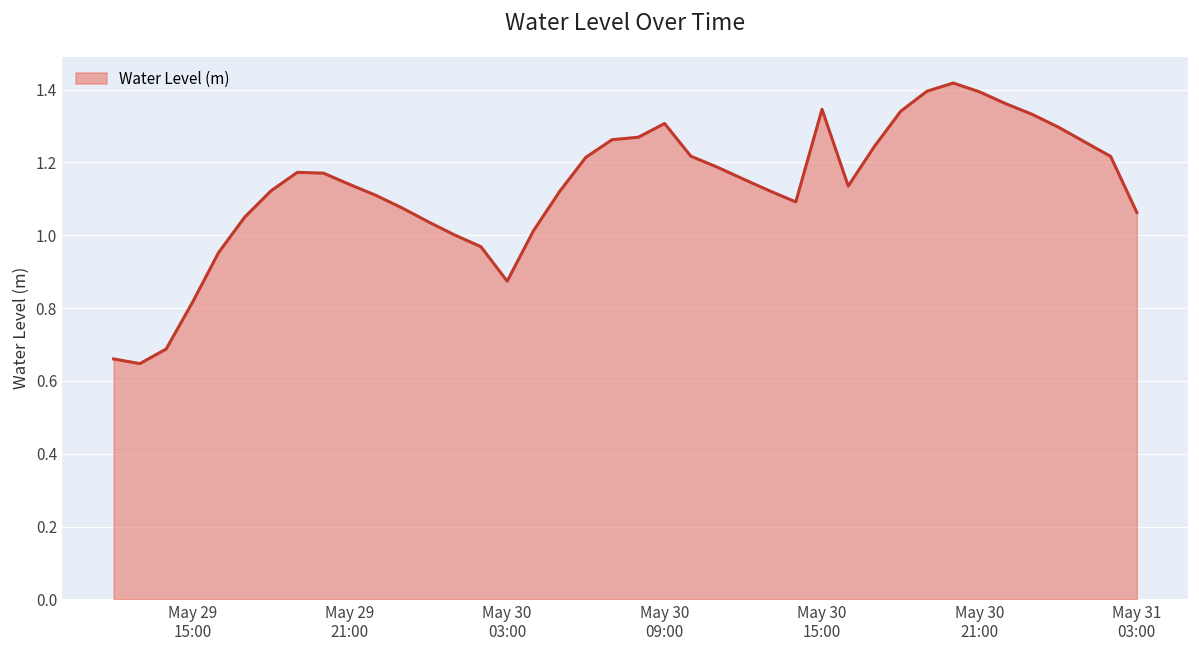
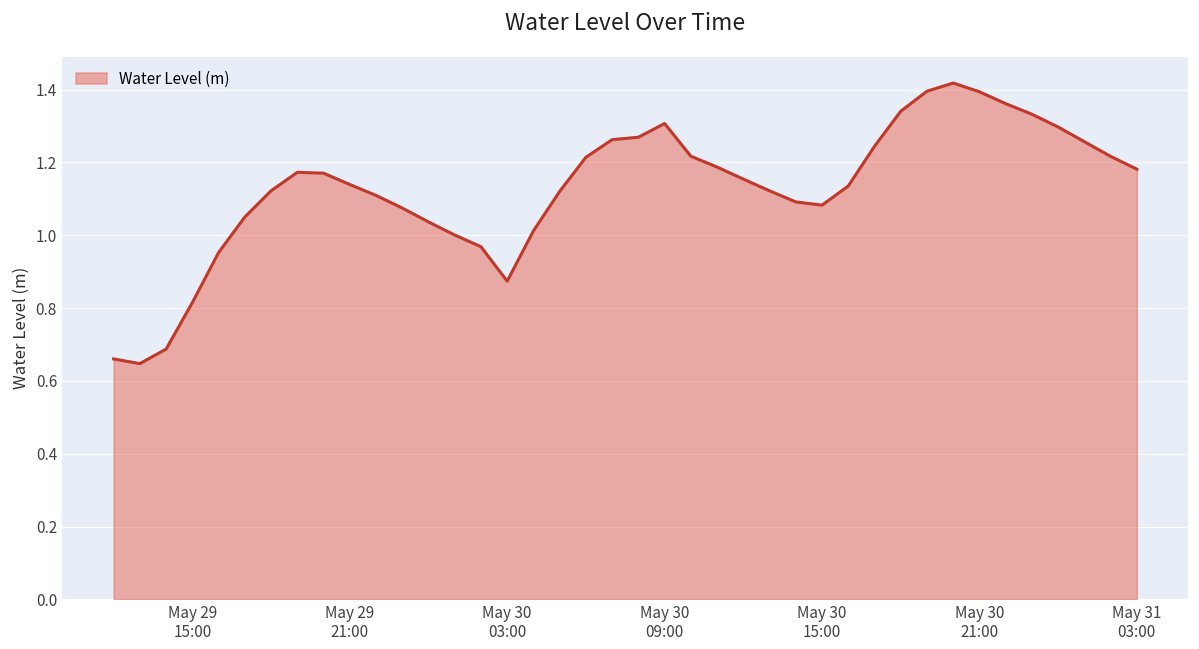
  {
    "May 29 15:00": 0.82,
    "May 29 21:00": 1.14,
    "May 30 03:00": 0.87,
    "May 30 09:00": 1.31,
-   "May 30 15:00": 1.35,
+   "May 30 15:00": 1.08,
    "May 30 21:00": 1.39,
-   "May 31 03:00": 1.06
+   "May 31 03:00": 1.18
  }
